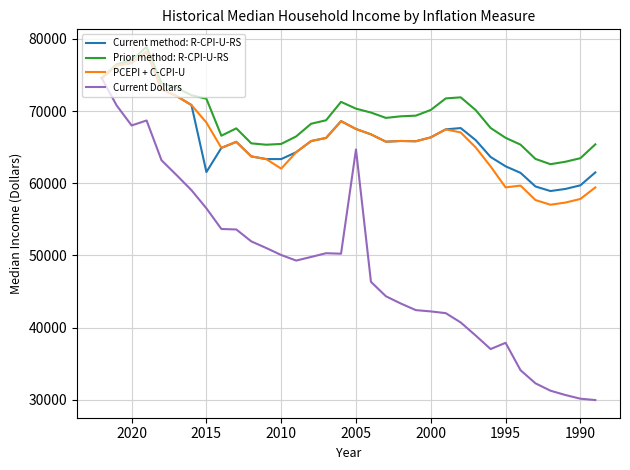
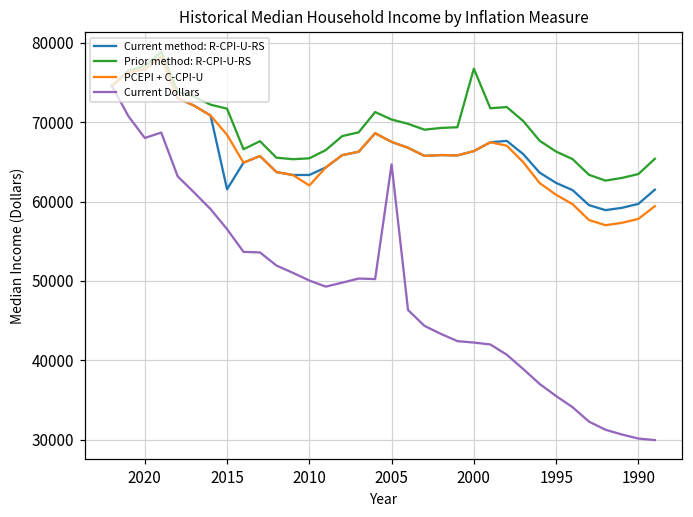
  {
    "Current method: R-CPI-U-RS": {
      "2015": 62000,
      "2010": 63000,
      "1995": 62000,
      "1990": 60000
    },
    "Prior method: R-CPI-U-RS": {
      "2015": 72000,
      "2010": 65000,
      "2005": 70000,
-     "2000": 70000,
+     "2000": 77000,
      "1995": 66000,
      "1990": 63000
    },
    "PCEPI + C-CPI-U": {
      "2015": 68000,
      "2010": 62000,
-     "1995": 59000,
+     "1995": 61000,
      "1990": 58000
    },
    "Current Dollars": {
      "2020": 68000,
      "2015": 57000,
      "2010": 50000,
      "2005": 65000,
      "2000": 42000,
-     "1995": 38000,
+     "1995": 35000,
      "1990": 30000
    }
  }
